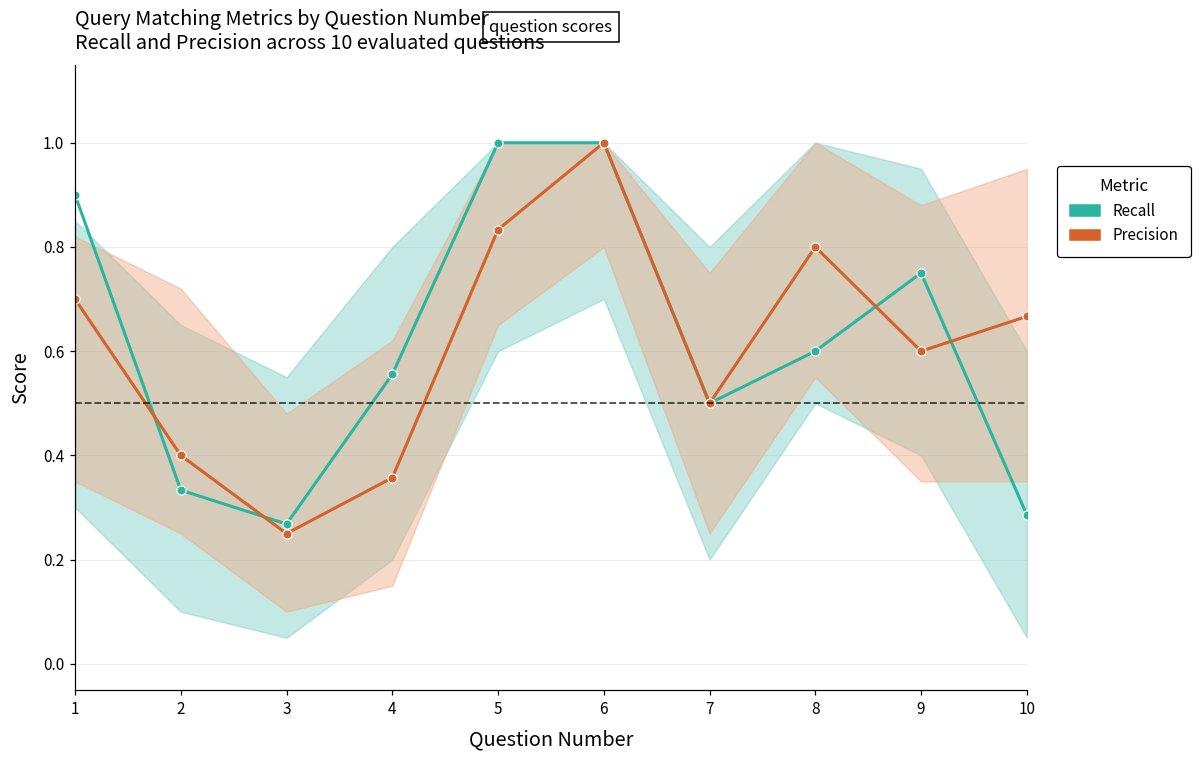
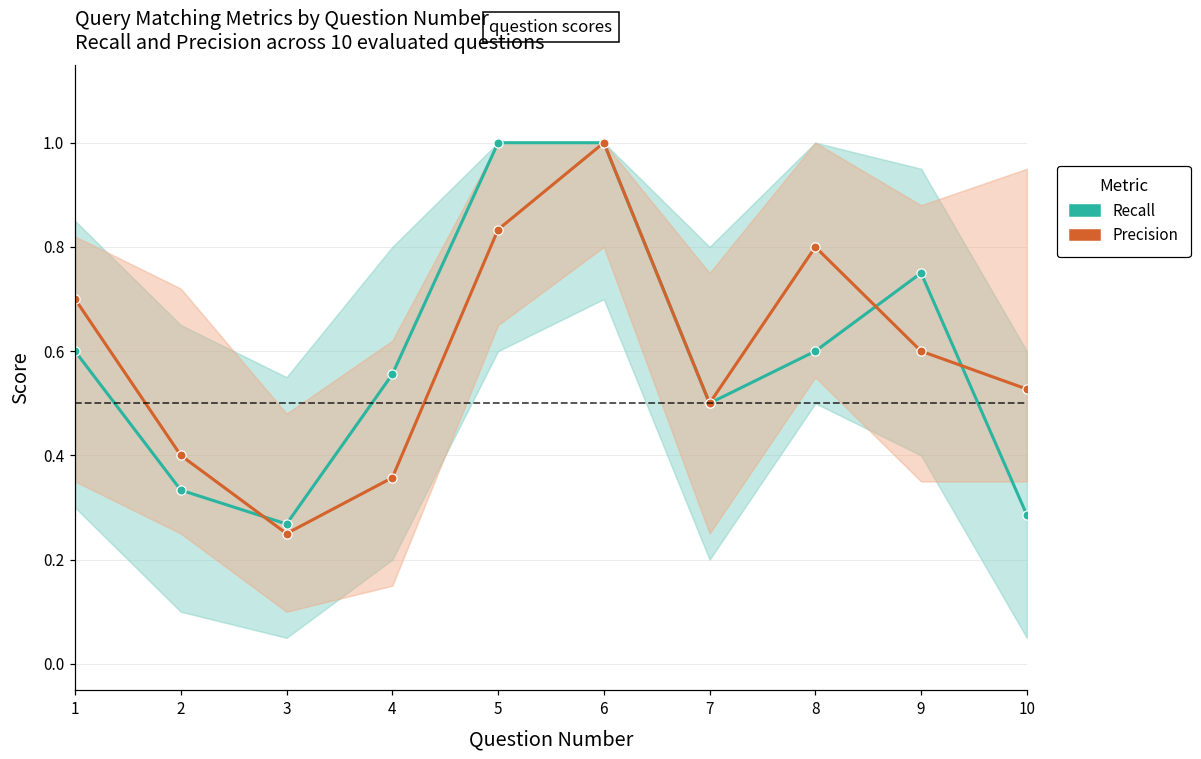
  {
    "Recall": {
-     "1": 0.9,
+     "1": 0.6,
      "2": 0.33,
      "3": 0.27,
      "4": 0.56,
      "8": 0.6,
      "9": 0.75,
      "10": 0.29
    },
    "Precision": {
      "1": 0.70,
      "2": 0.40,
      "3": 0.25,
      "4": 0.36,
      "5": 0.83,
      "8": 0.80,
      "9": 0.60,
-     "10": 0.67
+     "10": 0.53
    }
  }
